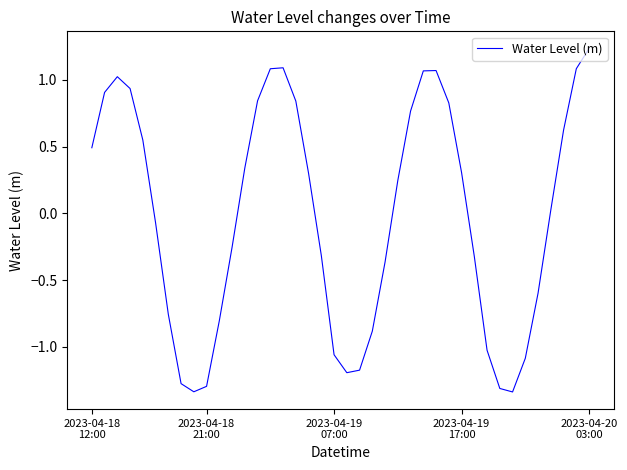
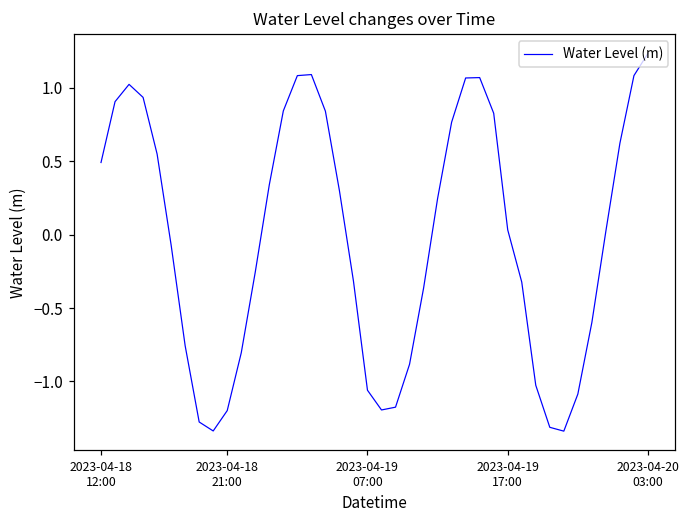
  {
    "2023-04-18 12:00": 0.49,
-   "2023-04-18 21:00": -1.30,
+   "2023-04-18 21:00": -1.20,
    "2023-04-19 07:00": -1.06,
-   "2023-04-19 17:00": 0.31
+   "2023-04-19 17:00": 0.03
  }
